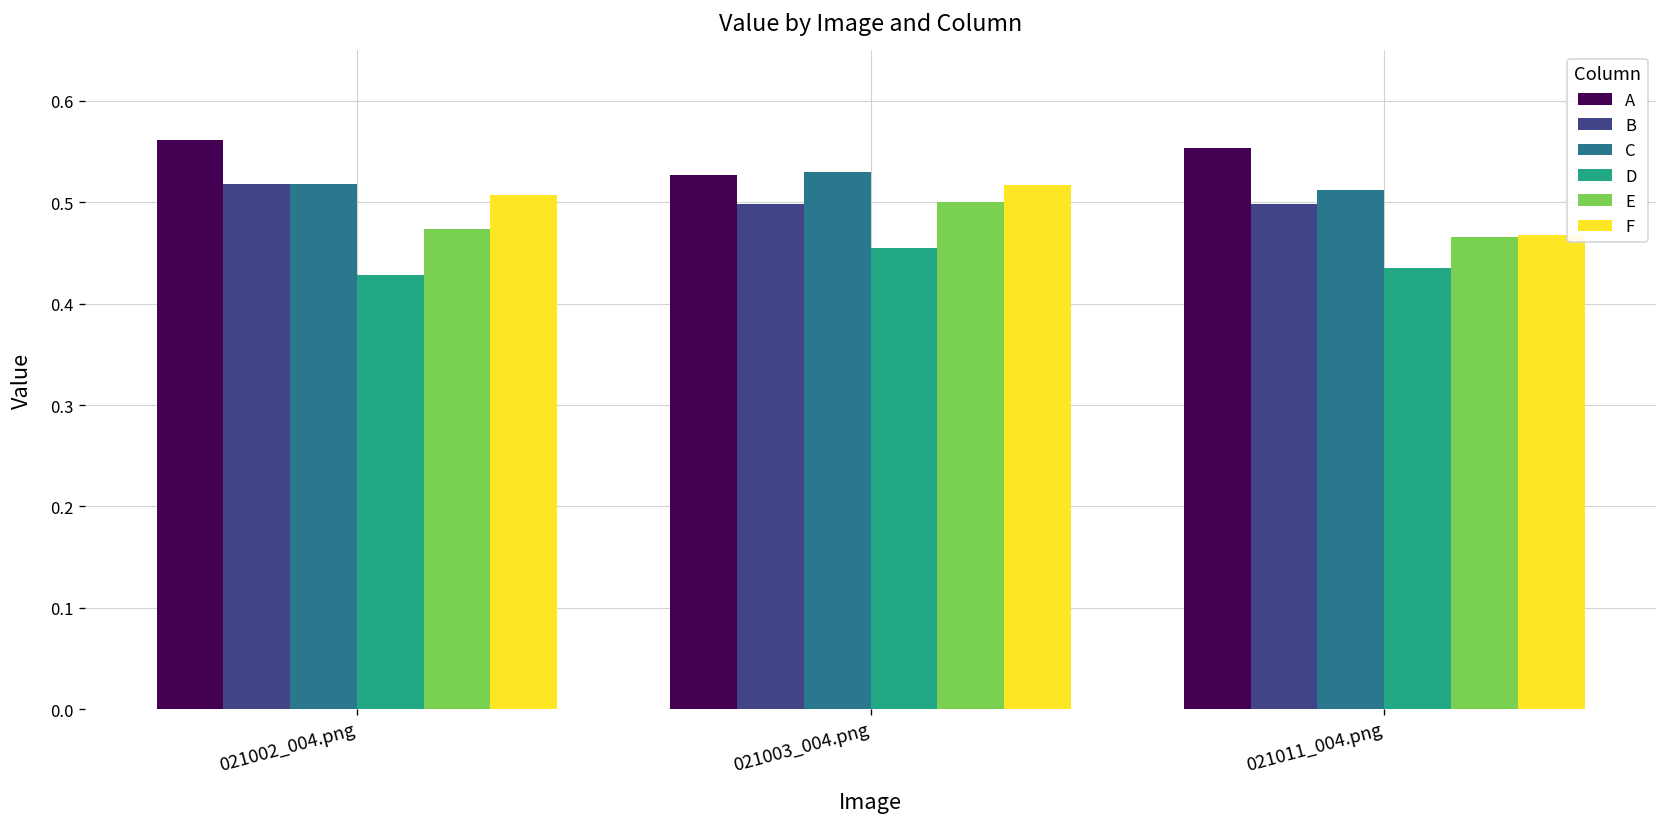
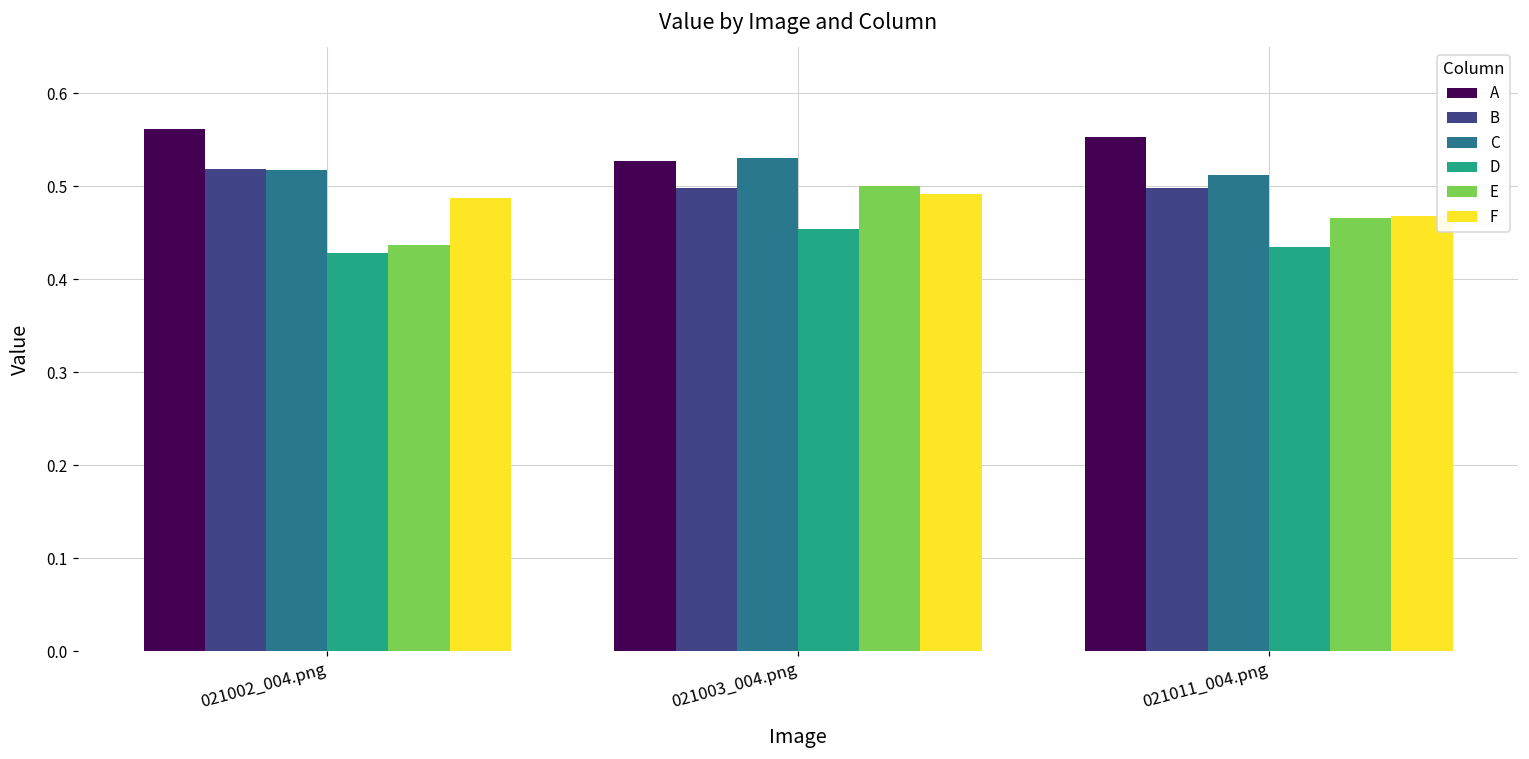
  {
    "A": {
      "021002_004.png": 0.56,
      "021003_004.png": 0.53,
      "021011_004.png": 0.55
    },
    "E": {
-     "021002_004.png": 0.47,
+     "021002_004.png": 0.44,
      "021003_004.png": 0.50,
      "021011_004.png": 0.47
    },
    "F": {
-     "021002_004.png": 0.51,
-     "021003_004.png": 0.52,
+     "021002_004.png": 0.49,
+     "021003_004.png": 0.49,
      "021011_004.png": 0.47
    }
  }
